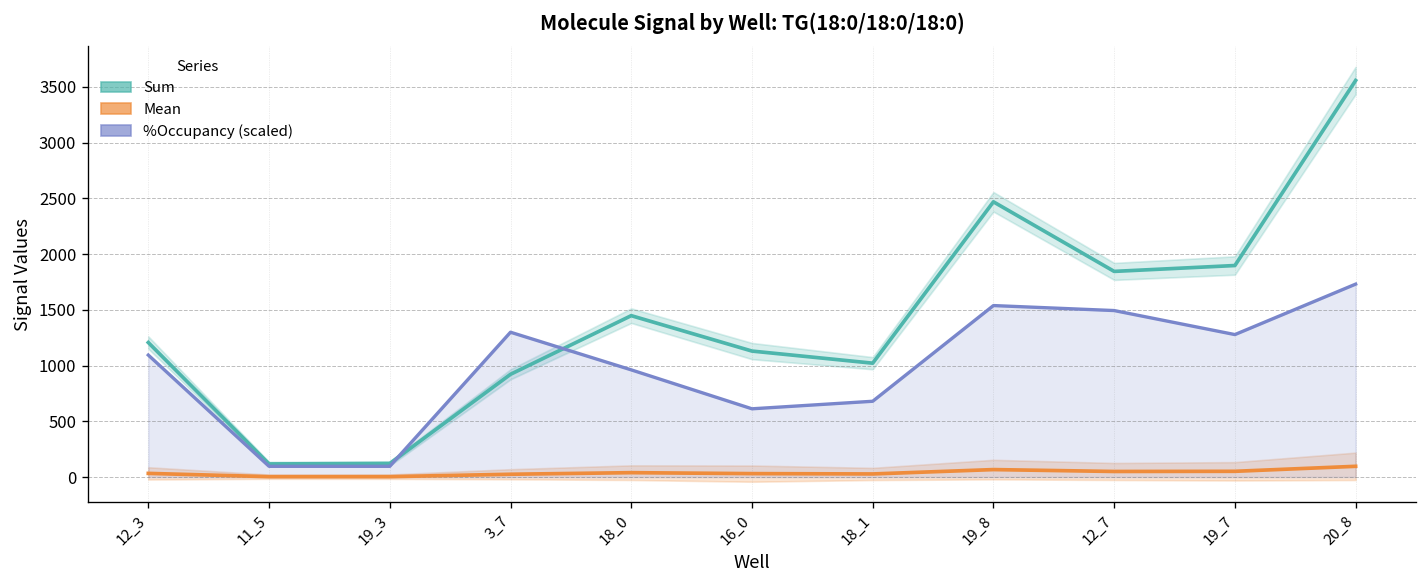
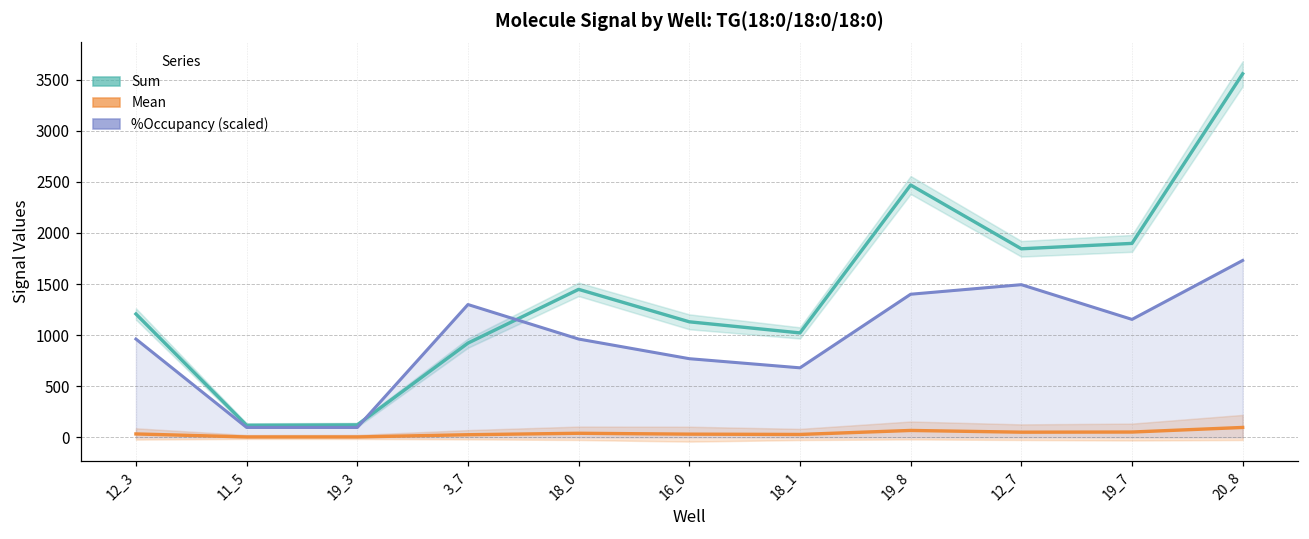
  {
    "%Occupancy (scaled)": {
-     "12_3": 1100,
+     "12_3": 1000,
      "3_7": 1300,
      "18_0": 1000,
-     "16_0": 600,
+     "16_0": 800,
      "18_1": 700,
-     "19_8": 1500,
+     "19_8": 1400,
      "12_7": 1500,
-     "19_7": 1300,
+     "19_7": 1200,
      "20_8": 1700
    }
  }
